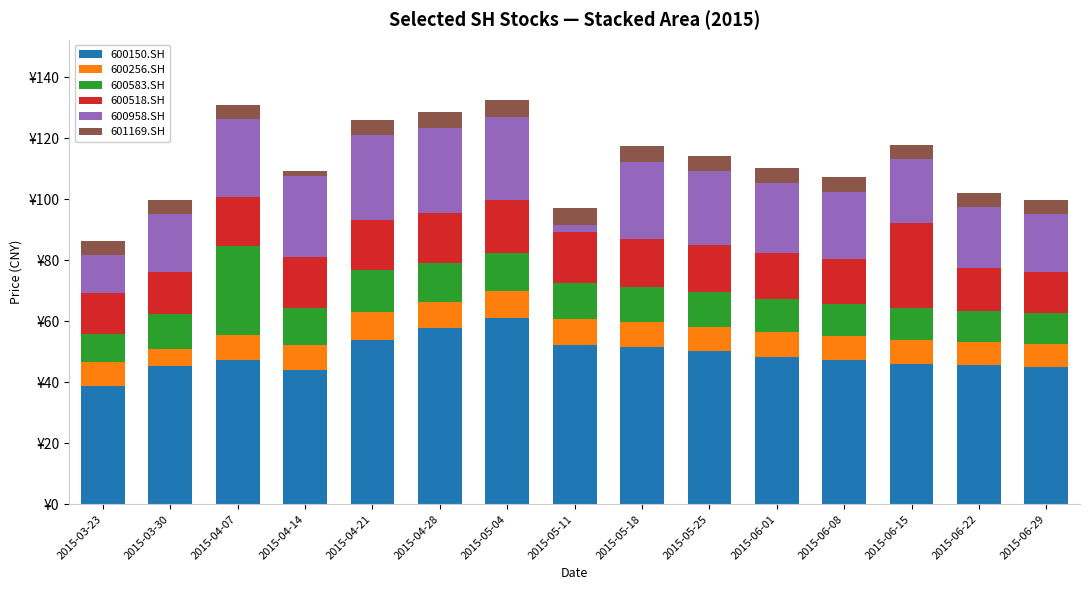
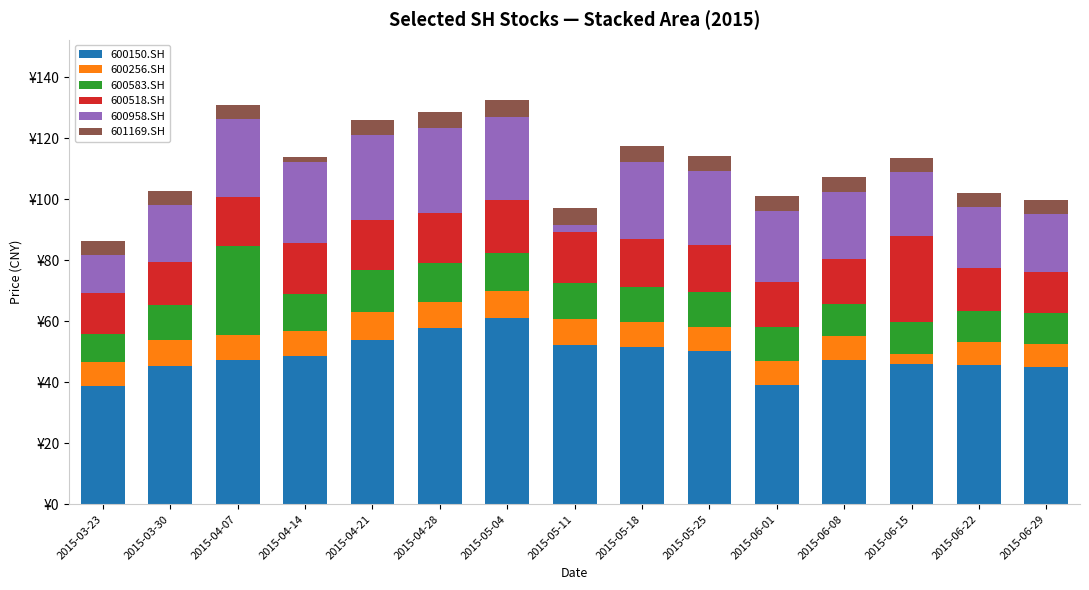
  {
    "600150.SH": {
      "2015-03-23": "¥39",
      "2015-03-30": "¥45",
      "2015-04-07": "¥47",
-     "2015-04-14": "¥44",
+     "2015-04-14": "¥48",
      "2015-04-21": "¥54",
      "2015-04-28": "¥58",
      "2015-05-04": "¥61",
      "2015-05-11": "¥52",
      "2015-05-18": "¥51",
      "2015-05-25": "¥50",
-     "2015-06-01": "¥48",
+     "2015-06-01": "¥39",
      "2015-06-08": "¥47",
      "2015-06-15": "¥46",
      "2015-06-22": "¥46",
      "2015-06-29": "¥45"
    },
    "600256.SH": {
      "2015-03-23": "¥8",
-     "2015-03-30": "¥5",
+     "2015-03-30": "¥8",
      "2015-04-07": "¥8",
      "2015-04-14": "¥8",
      "2015-04-21": "¥9",
      "2015-04-28": "¥9",
      "2015-05-04": "¥9",
      "2015-05-11": "¥9",
      "2015-05-18": "¥8",
      "2015-05-25": "¥8",
      "2015-06-01": "¥8",
      "2015-06-08": "¥8",
-     "2015-06-15": "¥8",
+     "2015-06-15": "¥3",
      "2015-06-22": "¥8",
      "2015-06-29": "¥7"
    },
    "600583.SH": {
      "2015-03-23": "¥9",
      "2015-03-30": "¥12",
      "2015-04-07": "¥29",
      "2015-04-14": "¥12",
      "2015-04-21": "¥14",
      "2015-04-28": "¥13",
      "2015-05-04": "¥13",
      "2015-05-11": "¥12",
      "2015-05-18": "¥11",
      "2015-05-25": "¥11",
      "2015-06-01": "¥11",
      "2015-06-08": "¥11",
      "2015-06-15": "¥11",
      "2015-06-22": "¥10",
      "2015-06-29": "¥10"
    },
    "600518.SH": {
      "2015-03-23": "¥13",
      "2015-03-30": "¥14",
      "2015-04-07": "¥16",
      "2015-04-14": "¥17",
      "2015-04-21": "¥16",
      "2015-04-28": "¥16",
      "2015-05-04": "¥17",
      "2015-05-11": "¥16",
      "2015-05-18": "¥16",
      "2015-05-25": "¥15",
      "2015-06-01": "¥15",
      "2015-06-08": "¥15",
      "2015-06-15": "¥28",
      "2015-06-22": "¥14",
      "2015-06-29": "¥14"
    },
    "600958.SH": {
      "2015-03-23": "¥12",
      "2015-03-30": "¥19",
      "2015-04-07": "¥26",
      "2015-04-14": "¥27",
      "2015-04-21": "¥28",
      "2015-04-28": "¥28",
      "2015-05-04": "¥27",
      "2015-05-11": "¥2",
      "2015-05-18": "¥25",
      "2015-05-25": "¥24",
      "2015-06-01": "¥23",
      "2015-06-08": "¥22",
      "2015-06-15": "¥21",
      "2015-06-22": "¥20",
      "2015-06-29": "¥19"
    },
    "601169.SH": {
      "2015-03-23": "¥5",
      "2015-03-30": "¥4",
      "2015-04-07": "¥5",
      "2015-04-14": "¥2",
      "2015-04-21": "¥5",
      "2015-04-28": "¥5",
      "2015-05-04": "¥5",
      "2015-05-11": "¥6",
      "2015-05-18": "¥5",
      "2015-05-25": "¥5",
      "2015-06-01": "¥5",
      "2015-06-08": "¥5",
      "2015-06-15": "¥5",
      "2015-06-22": "¥5",
      "2015-06-29": "¥4"
    }
  }
